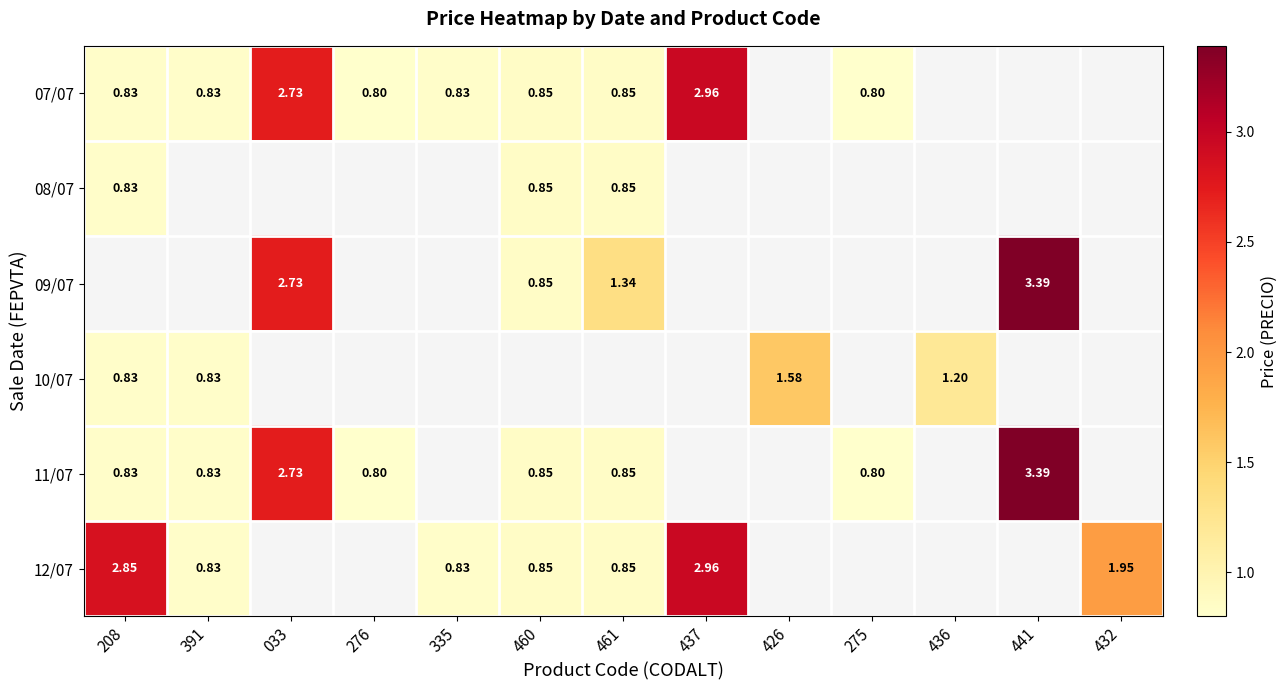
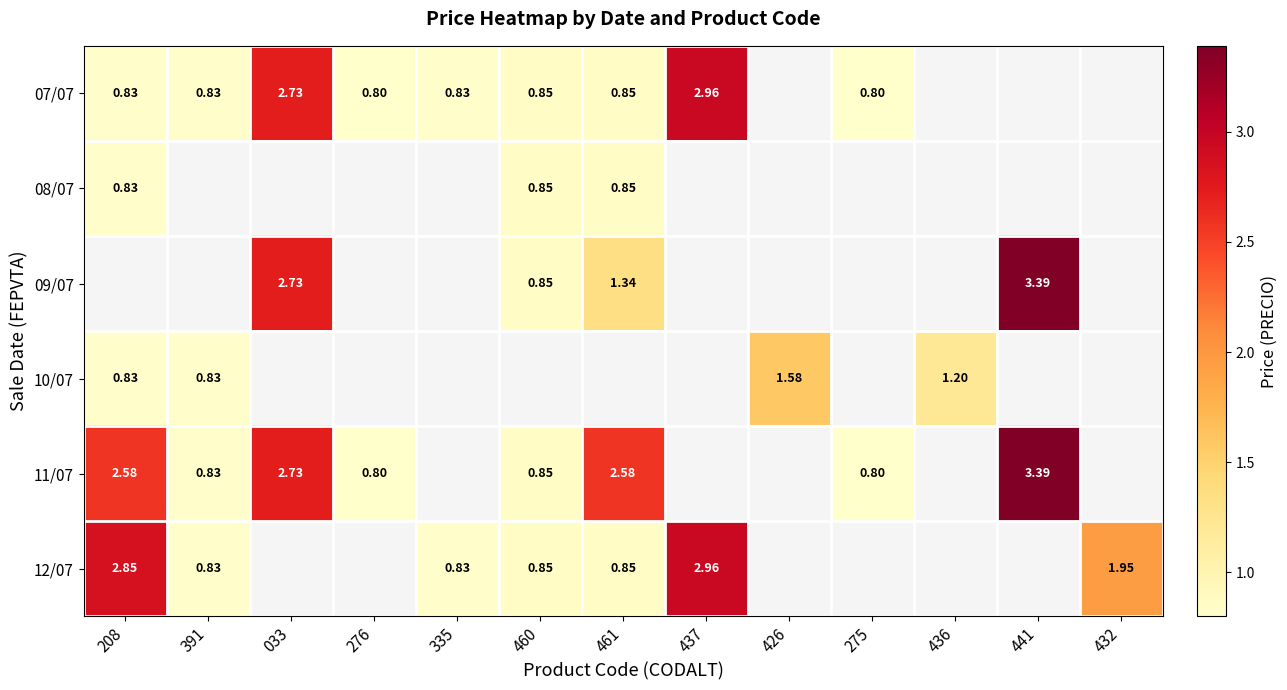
  {
    "07/07": {
      "208": 0.83,
      "391": 0.83,
      "033": 2.73,
      "276": 0.80,
      "335": 0.83,
      "460": 0.85,
      "461": 0.85,
      "437": 2.96,
      "275": 0.80
    },
    "08/07": {
      "208": 0.83,
      "460": 0.85,
      "461": 0.85
    },
    "09/07": {
      "033": 2.73,
      "460": 0.85,
      "461": 1.34,
      "441": 3.39
    },
    "10/07": {
      "208": 0.83,
      "391": 0.83,
      "426": 1.58,
      "436": 1.20
    },
    "11/07": {
-     "208": 0.83,
+     "208": 2.58,
      "391": 0.83,
      "033": 2.73,
      "276": 0.80,
      "460": 0.85,
-     "461": 0.85,
+     "461": 2.58,
      "275": 0.80,
      "441": 3.39
    },
    "12/07": {
      "208": 2.85,
      "391": 0.83,
      "335": 0.83,
      "460": 0.85,
      "461": 0.85,
      "437": 2.96,
      "432": 1.95
    }
  }
